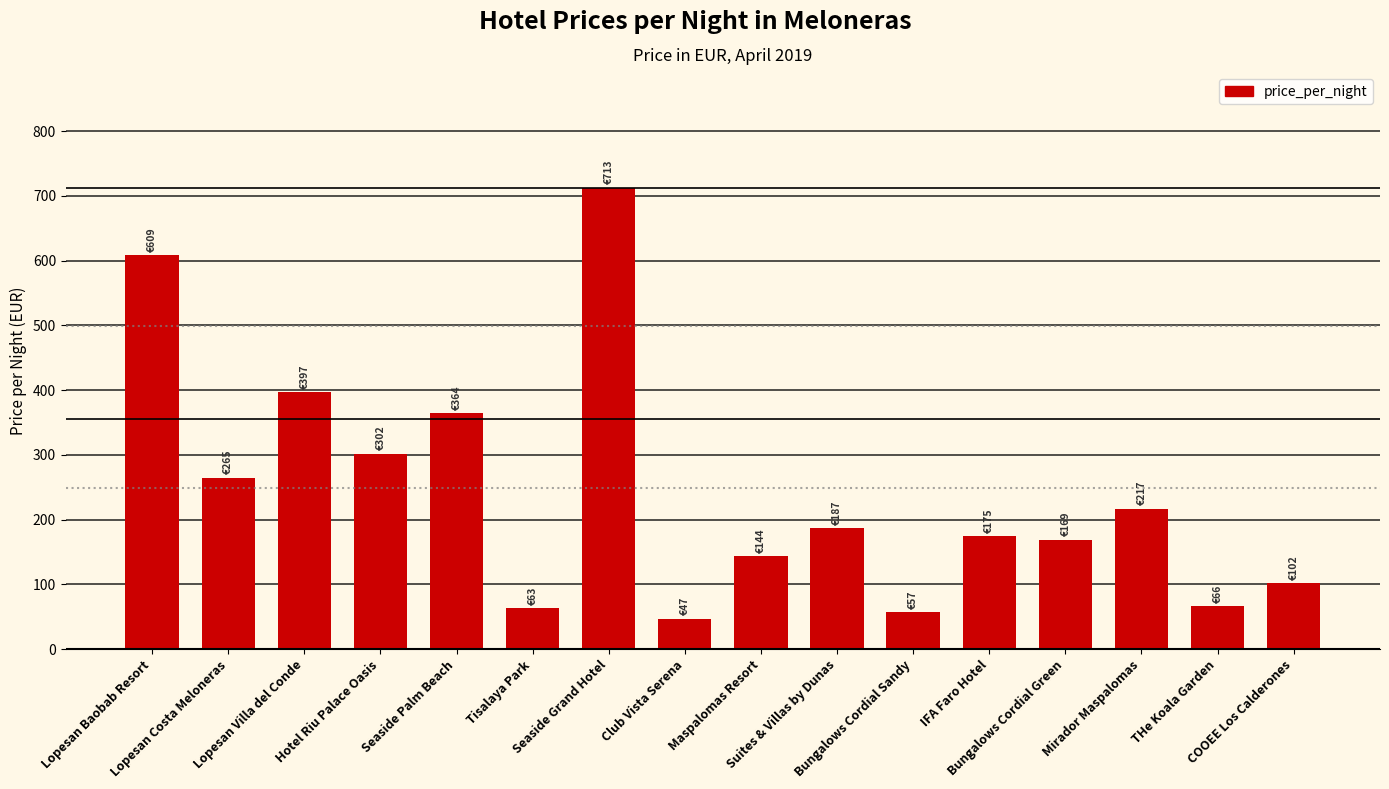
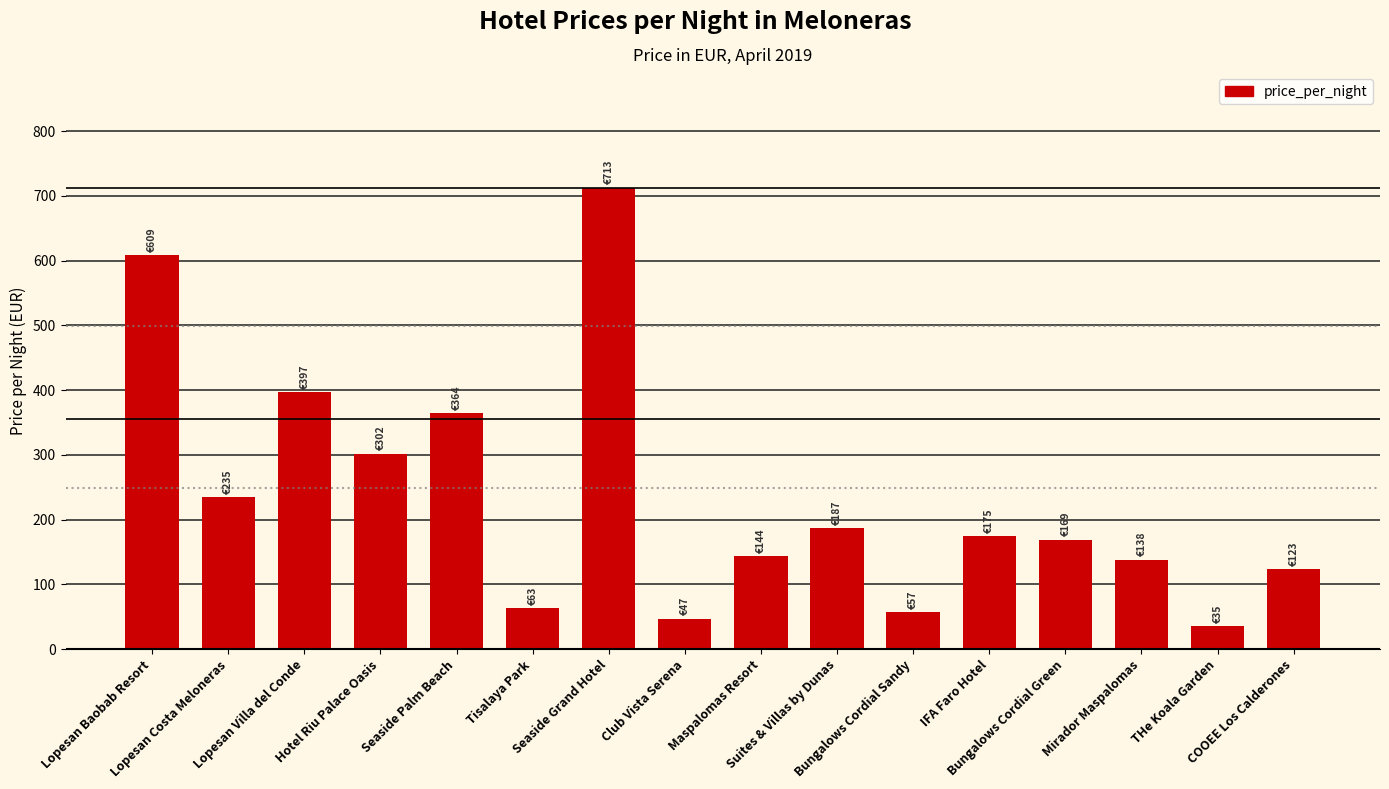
  {
    "Lopesan Baobab Resort": "€609",
-   "Lopesan Costa Meloneras": "€265",
+   "Lopesan Costa Meloneras": "€235",
    "Lopesan Villa del Conde": "€397",
    "Hotel Riu Palace Oasis": "€302",
    "Seaside Palm Beach": "€364",
    "Tisalaya Park": "€63",
    "Seaside Grand Hotel": "€713",
    "Club Vista Serena": "€47",
    "Maspalomas Resort": "€144",
    "Suites & Villas by Dunas": "€187",
    "Bungalows Cordial Sandy": "€57",
    "IFA Faro Hotel": "€175",
    "Bungalows Cordial Green": "€169",
-   "Mirador Maspalomas": "€217",
-   "THe Koala Garden": "€66",
-   "COOEE Los Calderones": "€102"
+   "Mirador Maspalomas": "€138",
+   "THe Koala Garden": "€35",
+   "COOEE Los Calderones": "€123"
  }
